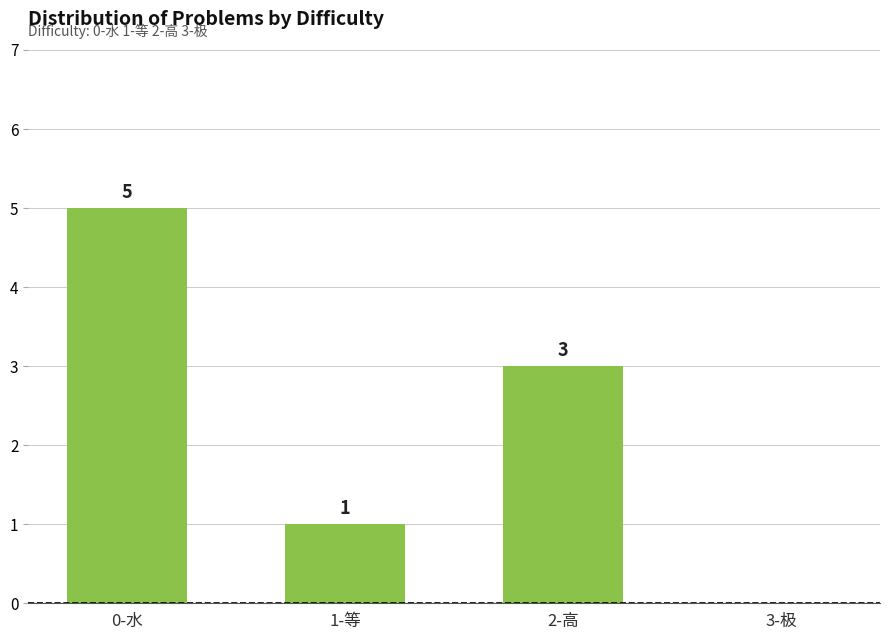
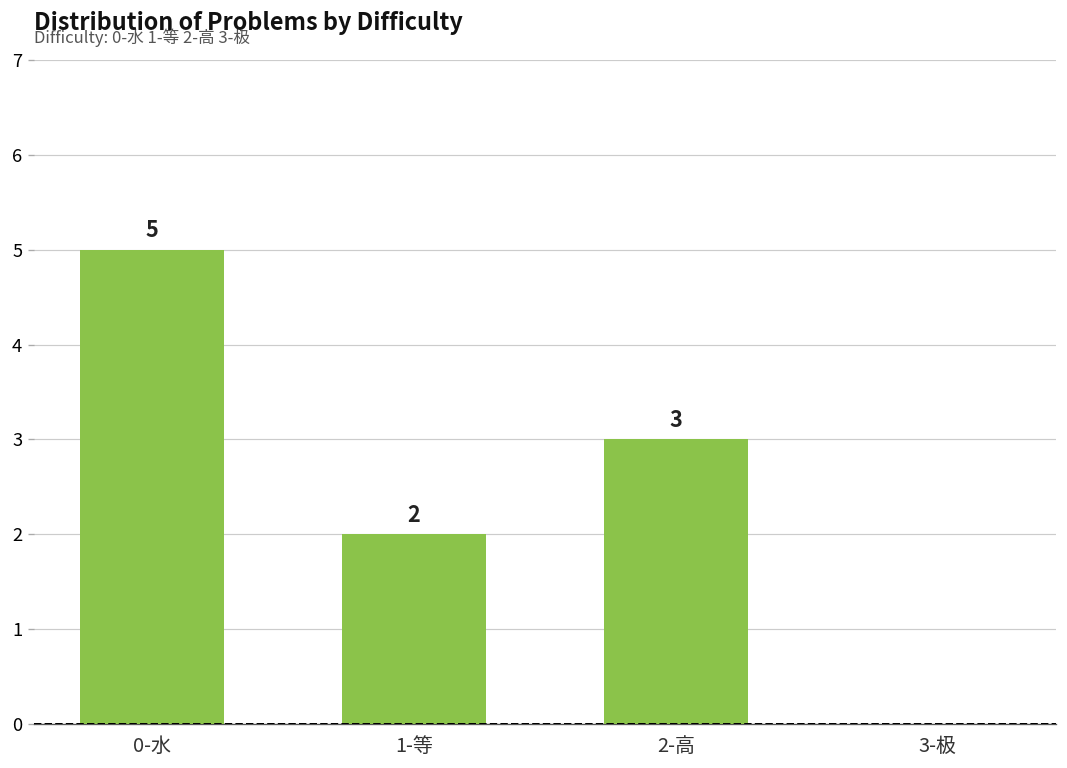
  {
    "0-水": 5,
-   "1-等": 1,
+   "1-等": 2,
    "2-高": 3
  }
